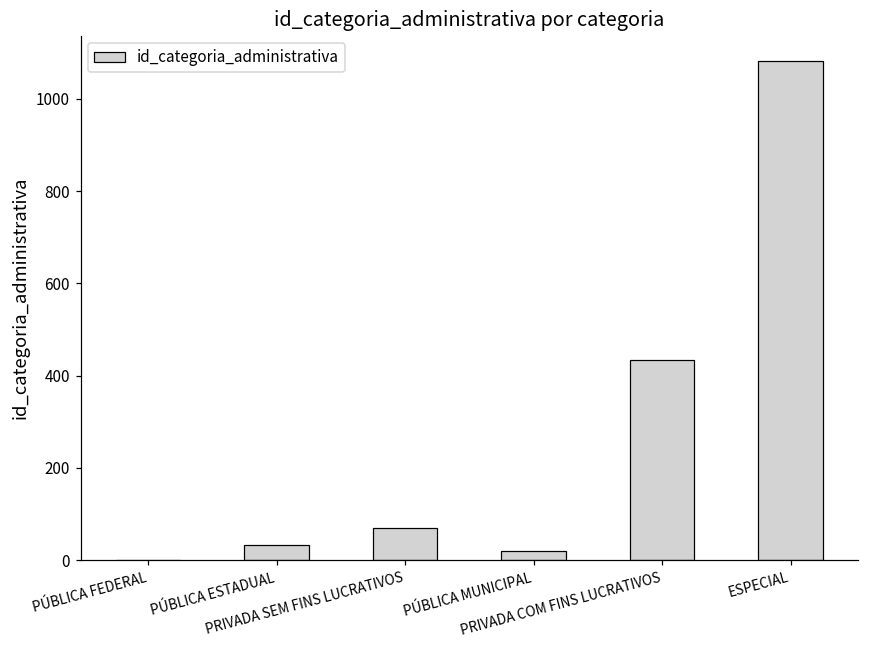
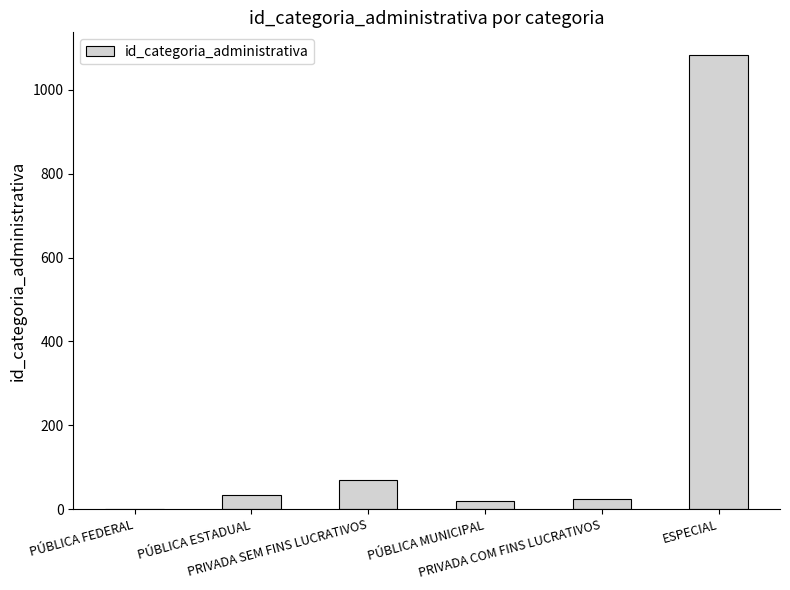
  {
    "PÚBLICA FEDERAL": 0,
    "PÚBLICA ESTADUAL": 30,
    "PRIVADA SEM FINS LUCRATIVOS": 70,
    "PÚBLICA MUNICIPAL": 20,
-   "PRIVADA COM FINS LUCRATIVOS": 430,
+   "PRIVADA COM FINS LUCRATIVOS": 30,
    "ESPECIAL": 1080
  }
